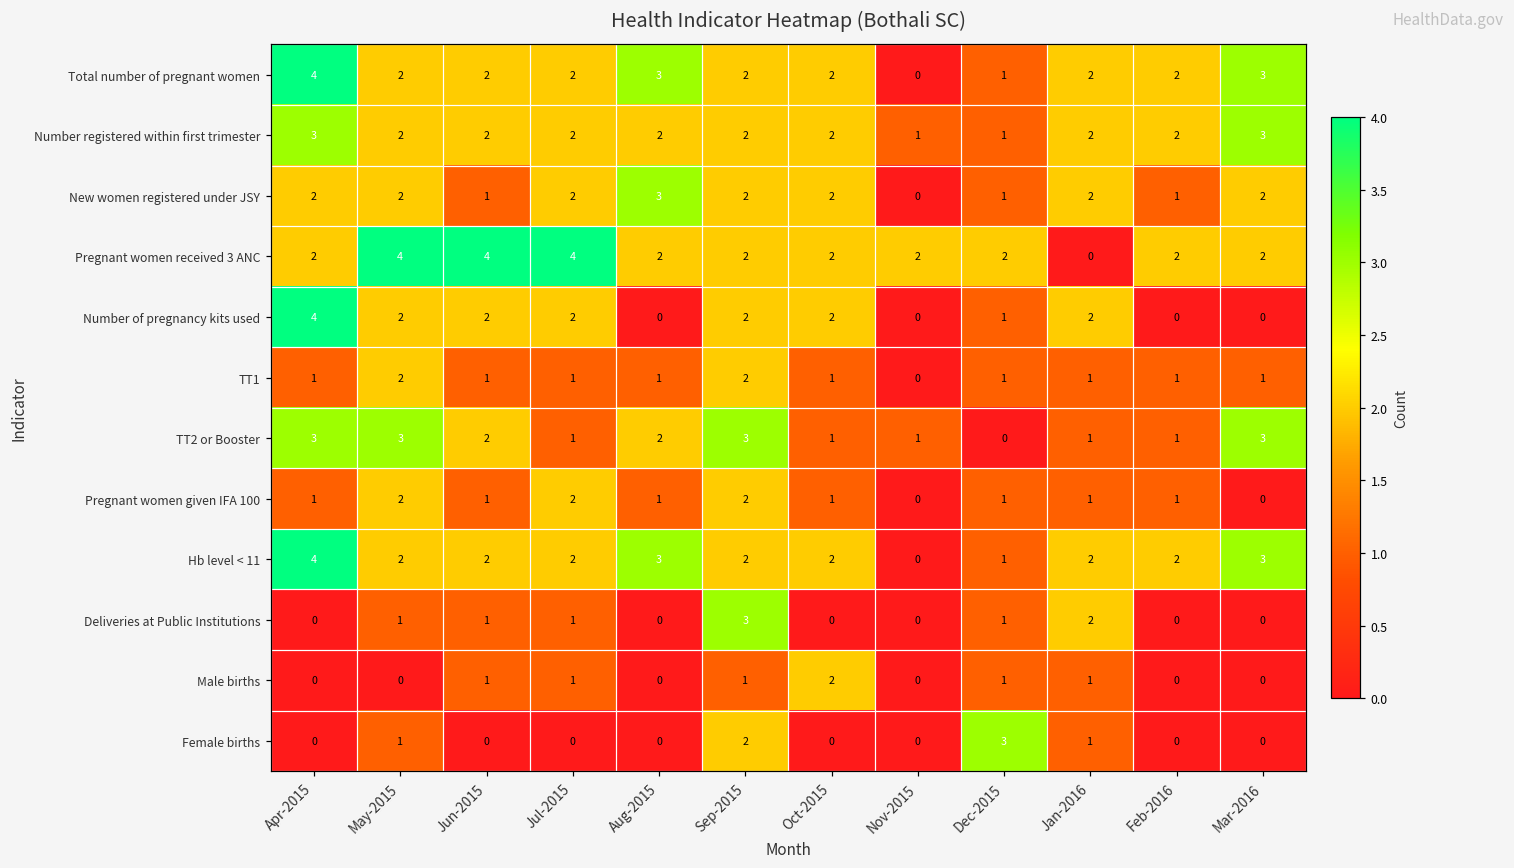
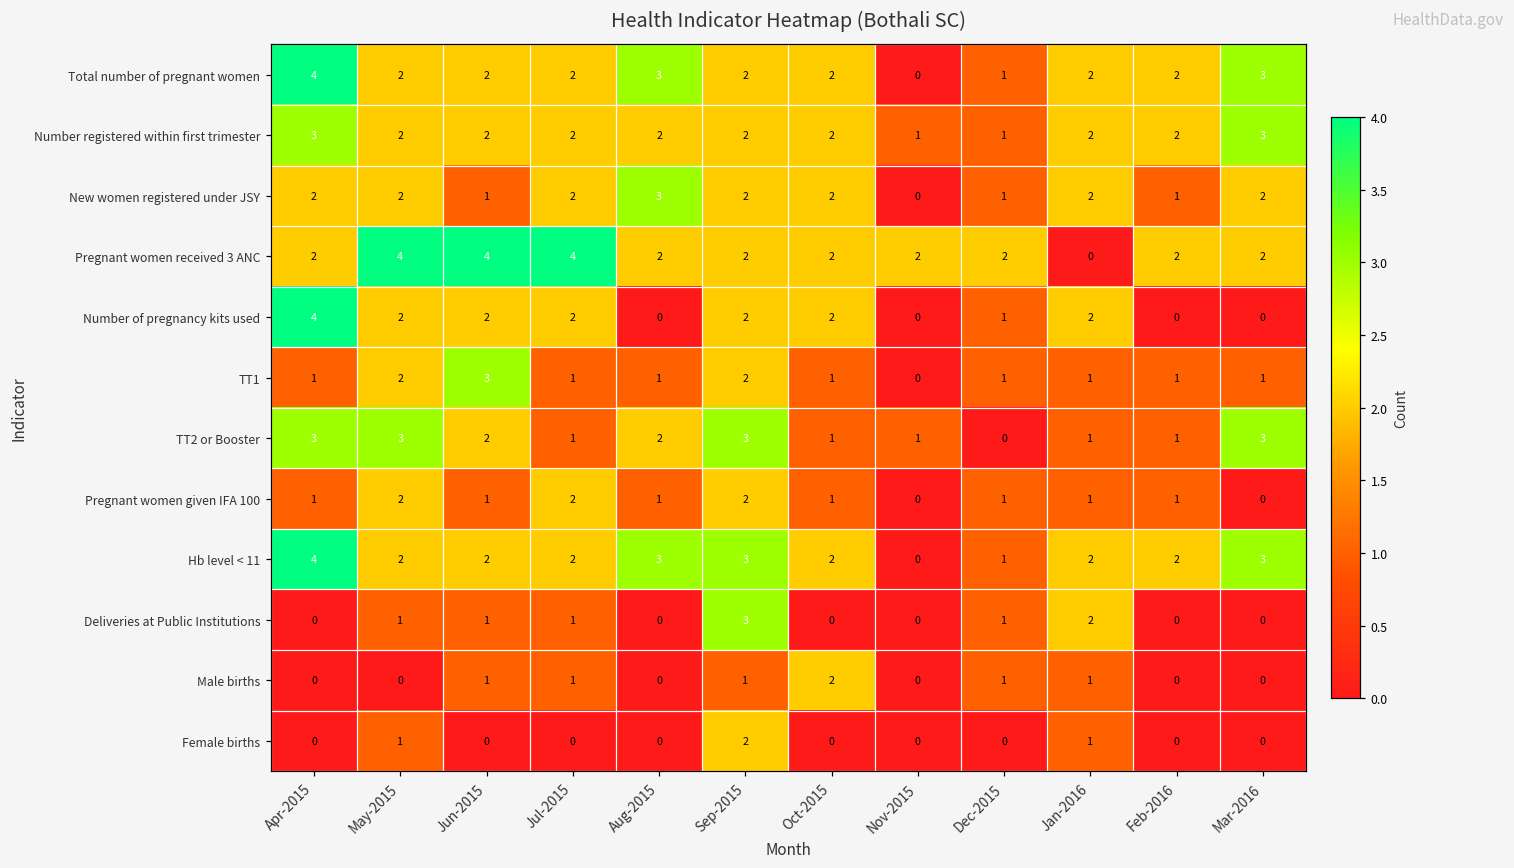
  {
    "Total number of pregnant women": {
      "Apr-2015": 4,
      "May-2015": 2,
      "Jun-2015": 2,
      "Jul-2015": 2,
      "Aug-2015": 3,
      "Sep-2015": 2,
      "Oct-2015": 2,
      "Nov-2015": 0,
      "Dec-2015": 1,
      "Jan-2016": 2,
      "Feb-2016": 2,
      "Mar-2016": 3
    },
    "Number registered within first trimester": {
      "Apr-2015": 3,
      "May-2015": 2,
      "Jun-2015": 2,
      "Jul-2015": 2,
      "Aug-2015": 2,
      "Sep-2015": 2,
      "Oct-2015": 2,
      "Nov-2015": 1,
      "Dec-2015": 1,
      "Jan-2016": 2,
      "Feb-2016": 2,
      "Mar-2016": 3
    },
    "New women registered under JSY": {
      "Apr-2015": 2,
      "May-2015": 2,
      "Jun-2015": 1,
      "Jul-2015": 2,
      "Aug-2015": 3,
      "Sep-2015": 2,
      "Oct-2015": 2,
      "Nov-2015": 0,
      "Dec-2015": 1,
      "Jan-2016": 2,
      "Feb-2016": 1,
      "Mar-2016": 2
    },
    "Pregnant women received 3 ANC": {
      "Apr-2015": 2,
      "May-2015": 4,
      "Jun-2015": 4,
      "Jul-2015": 4,
      "Aug-2015": 2,
      "Sep-2015": 2,
      "Oct-2015": 2,
      "Nov-2015": 2,
      "Dec-2015": 2,
      "Jan-2016": 0,
      "Feb-2016": 2,
      "Mar-2016": 2
    },
    "Number of pregnancy kits used": {
      "Apr-2015": 4,
      "May-2015": 2,
      "Jun-2015": 2,
      "Jul-2015": 2,
      "Aug-2015": 0,
      "Sep-2015": 2,
      "Oct-2015": 2,
      "Nov-2015": 0,
      "Dec-2015": 1,
      "Jan-2016": 2,
      "Feb-2016": 0,
      "Mar-2016": 0
    },
    "TT1": {
      "Apr-2015": 1,
      "May-2015": 2,
-     "Jun-2015": 1,
+     "Jun-2015": 3,
      "Jul-2015": 1,
      "Aug-2015": 1,
      "Sep-2015": 2,
      "Oct-2015": 1,
      "Nov-2015": 0,
      "Dec-2015": 1,
      "Jan-2016": 1,
      "Feb-2016": 1,
      "Mar-2016": 1
    },
    "TT2 or Booster": {
      "Apr-2015": 3,
      "May-2015": 3,
      "Jun-2015": 2,
      "Jul-2015": 1,
      "Aug-2015": 2,
      "Sep-2015": 3,
      "Oct-2015": 1,
      "Nov-2015": 1,
      "Dec-2015": 0,
      "Jan-2016": 1,
      "Feb-2016": 1,
      "Mar-2016": 3
    },
    "Pregnant women given IFA 100": {
      "Apr-2015": 1,
      "May-2015": 2,
      "Jun-2015": 1,
      "Jul-2015": 2,
      "Aug-2015": 1,
      "Sep-2015": 2,
      "Oct-2015": 1,
      "Nov-2015": 0,
      "Dec-2015": 1,
      "Jan-2016": 1,
      "Feb-2016": 1,
      "Mar-2016": 0
    },
    "Hb level < 11": {
      "Apr-2015": 4,
      "May-2015": 2,
      "Jun-2015": 2,
      "Jul-2015": 2,
      "Aug-2015": 3,
-     "Sep-2015": 2,
+     "Sep-2015": 3,
      "Oct-2015": 2,
      "Nov-2015": 0,
      "Dec-2015": 1,
      "Jan-2016": 2,
      "Feb-2016": 2,
      "Mar-2016": 3
    },
    "Deliveries at Public Institutions": {
      "Apr-2015": 0,
      "May-2015": 1,
      "Jun-2015": 1,
      "Jul-2015": 1,
      "Aug-2015": 0,
      "Sep-2015": 3,
      "Oct-2015": 0,
      "Nov-2015": 0,
      "Dec-2015": 1,
      "Jan-2016": 2,
      "Feb-2016": 0,
      "Mar-2016": 0
    },
    "Male births": {
      "Apr-2015": 0,
      "May-2015": 0,
      "Jun-2015": 1,
      "Jul-2015": 1,
      "Aug-2015": 0,
      "Sep-2015": 1,
      "Oct-2015": 2,
      "Nov-2015": 0,
      "Dec-2015": 1,
      "Jan-2016": 1,
      "Feb-2016": 0,
      "Mar-2016": 0
    },
    "Female births": {
      "Apr-2015": 0,
      "May-2015": 1,
      "Jun-2015": 0,
      "Jul-2015": 0,
      "Aug-2015": 0,
      "Sep-2015": 2,
      "Oct-2015": 0,
      "Nov-2015": 0,
-     "Dec-2015": 3,
+     "Dec-2015": 0,
      "Jan-2016": 1,
      "Feb-2016": 0,
      "Mar-2016": 0
    }
  }
